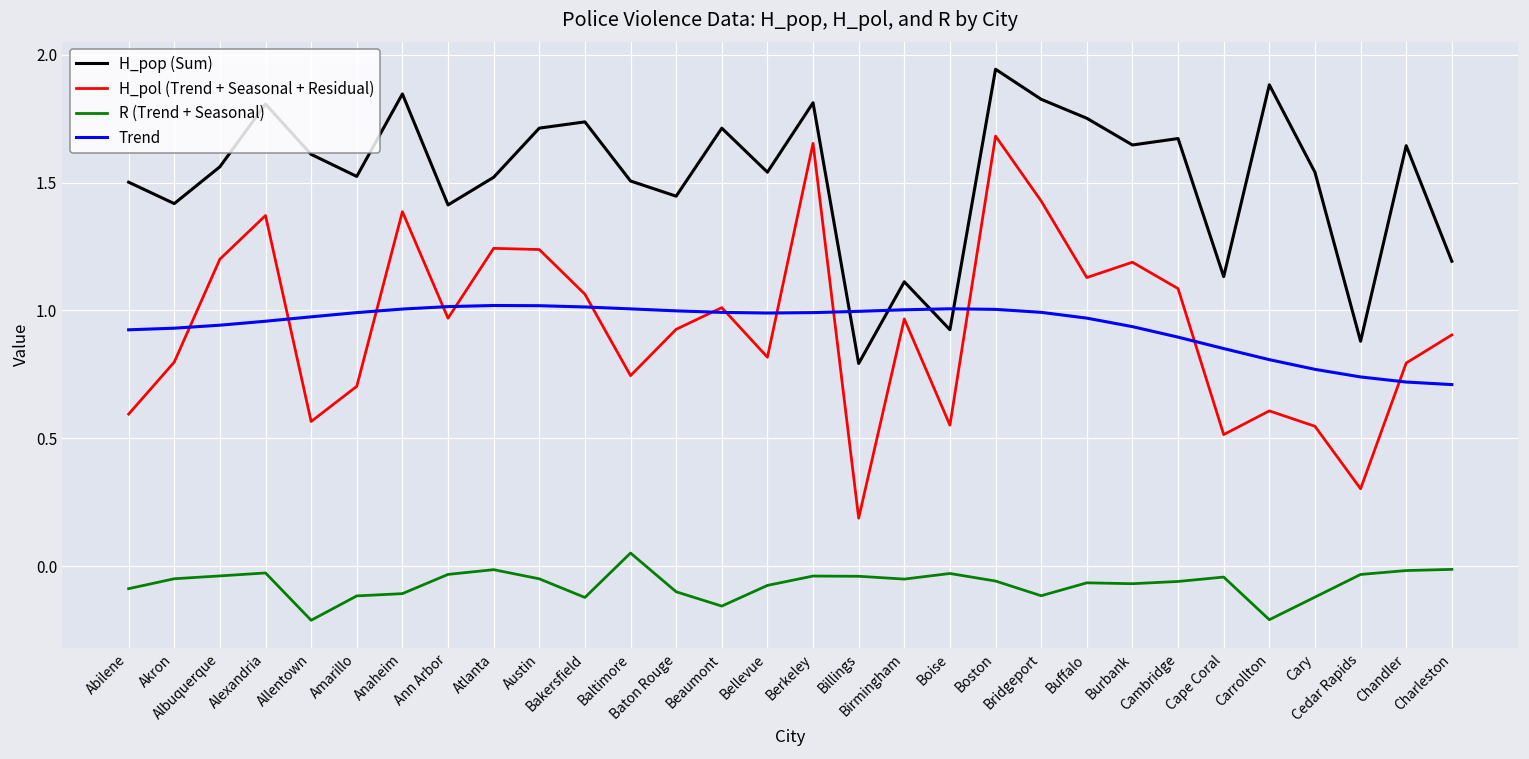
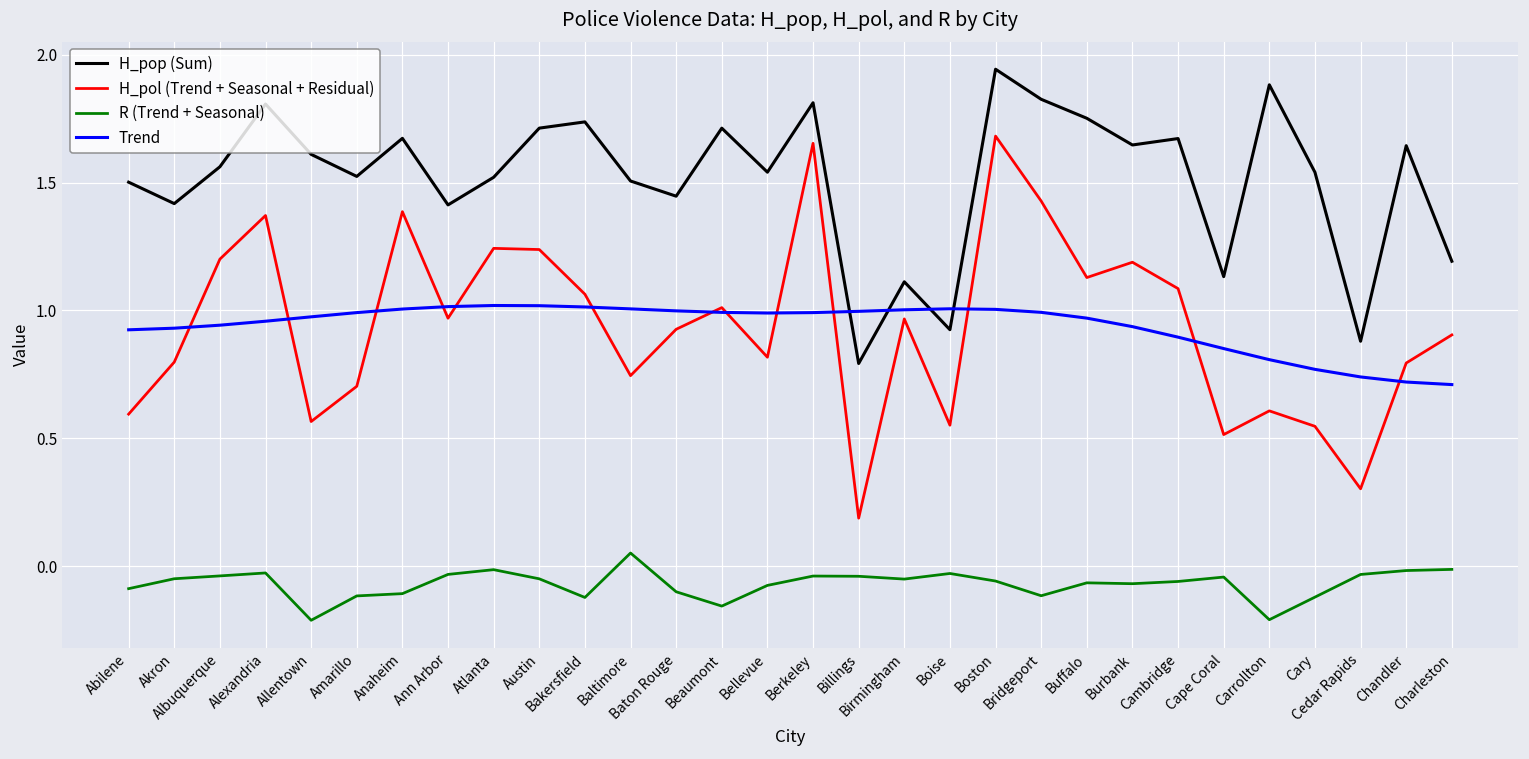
  {
    "H_pop (Sum)": {
      "Abilene": 1.50,
      "Akron": 1.42,
      "Albuquerque": 1.56,
      "Allentown": 1.61,
      "Amarillo": 1.52,
-     "Anaheim": 1.85,
+     "Anaheim": 1.67,
      "Ann Arbor": 1.41,
      "Atlanta": 1.52,
      "Austin": 1.71,
      "Bakersfield": 1.74,
      "Baltimore": 1.51,
      "Baton Rouge": 1.45,
      "Beaumont": 1.71,
      "Bellevue": 1.54,
      "Berkeley": 1.81,
      "Billings": 0.79,
      "Birmingham": 1.11,
      "Boise": 0.92,
      "Boston": 1.94,
      "Bridgeport": 1.83,
      "Buffalo": 1.75,
      "Burbank": 1.65,
      "Cambridge": 1.67,
      "Cape Coral": 1.13,
      "Carrollton": 1.88,
      "Cary": 1.54,
      "Cedar Rapids": 0.88,
      "Chandler": 1.64,
      "Charleston": 1.19
    },
    "H_pol (Trend + Seasonal + Residual)": {
      "Abilene": 0.59,
      "Akron": 0.80,
      "Albuquerque": 1.20,
      "Alexandria": 1.37,
      "Allentown": 0.57,
      "Amarillo": 0.70,
      "Anaheim": 1.39,
      "Ann Arbor": 0.97,
      "Atlanta": 1.24,
      "Austin": 1.24,
      "Bakersfield": 1.06,
      "Baltimore": 0.74,
      "Baton Rouge": 0.93,
      "Beaumont": 1.01,
      "Bellevue": 0.82,
      "Berkeley": 1.65,
      "Billings": 0.19,
      "Birmingham": 0.97,
      "Boise": 0.55,
      "Boston": 1.68,
      "Bridgeport": 1.43,
      "Buffalo": 1.13,
      "Burbank": 1.19,
      "Cambridge": 1.09,
      "Cape Coral": 0.51,
      "Carrollton": 0.61,
      "Cary": 0.55,
      "Cedar Rapids": 0.30,
      "Chandler": 0.79,
      "Charleston": 0.90
    },
    "R (Trend + Seasonal)": {
      "Abilene": -0.09,
      "Akron": -0.05,
      "Albuquerque": -0.04,
      "Alexandria": -0.03,
      "Allentown": -0.21,
      "Amarillo": -0.12,
      "Anaheim": -0.11,
      "Ann Arbor": -0.03,
      "Atlanta": -0.01,
      "Austin": -0.05,
      "Bakersfield": -0.12,
      "Baltimore": 0.05,
      "Baton Rouge": -0.10,
      "Beaumont": -0.16,
      "Bellevue": -0.08,
      "Berkeley": -0.04,
      "Billings": -0.04,
      "Birmingham": -0.05,
      "Boise": -0.03,
      "Boston": -0.06,
      "Bridgeport": -0.12,
      "Buffalo": -0.07,
      "Burbank": -0.07,
      "Cambridge": -0.06,
      "Cape Coral": -0.04,
      "Carrollton": -0.21,
      "Cary": -0.12,
      "Cedar Rapids": -0.03,
      "Chandler": -0.02,
      "Charleston": -0.01
    },
    "Trend": {
      "Abilene": 0.92,
      "Akron": 0.93,
      "Albuquerque": 0.94,
      "Alexandria": 0.96,
      "Allentown": 0.97,
      "Amarillo": 0.99,
      "Anaheim": 1.01,
      "Ann Arbor": 1.01,
      "Atlanta": 1.02,
      "Austin": 1.02,
      "Bakersfield": 1.01,
      "Baltimore": 1.01,
      "Baton Rouge": 1.00,
      "Beaumont": 0.99,
      "Bellevue": 0.99,
      "Berkeley": 0.99,
      "Billings": 1.00,
      "Birmingham": 1.00,
      "Boise": 1.01,
      "Boston": 1.00,
      "Bridgeport": 0.99,
      "Buffalo": 0.97,
      "Burbank": 0.94,
      "Cambridge": 0.90,
      "Cape Coral": 0.85,
      "Carrollton": 0.81,
      "Cary": 0.77,
      "Cedar Rapids": 0.74,
      "Chandler": 0.72,
      "Charleston": 0.71
    }
  }
